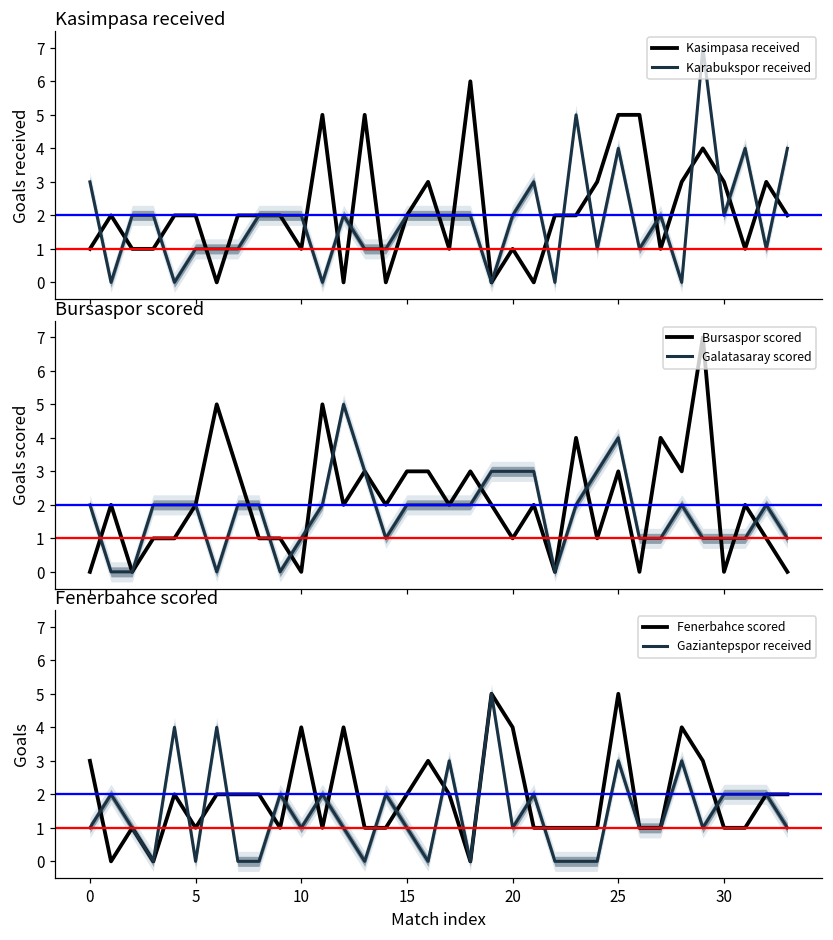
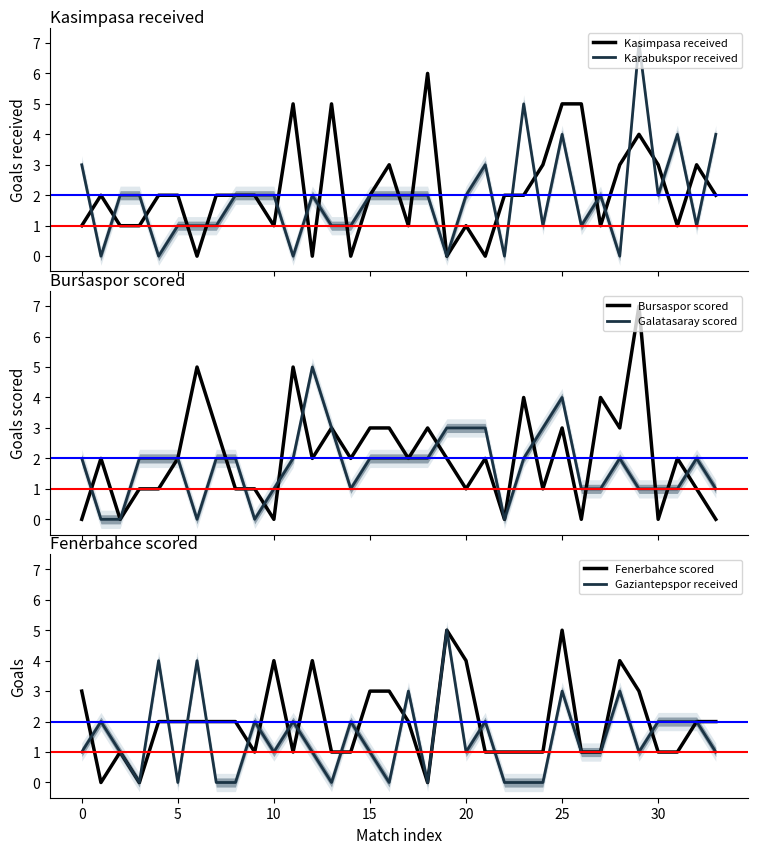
  {
    "Fenerbahce scored": {
      "Fenerbahce scored": {
        "0": 3,
-       "5": 1,
+       "5": 2,
        "10": 4,
-       "15": 2,
+       "15": 3,
        "20": 4,
        "25": 5,
        "30": 1
      }
    }
  }
